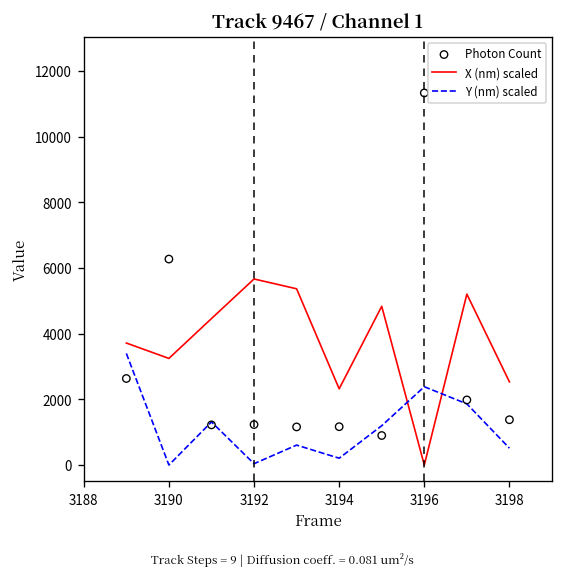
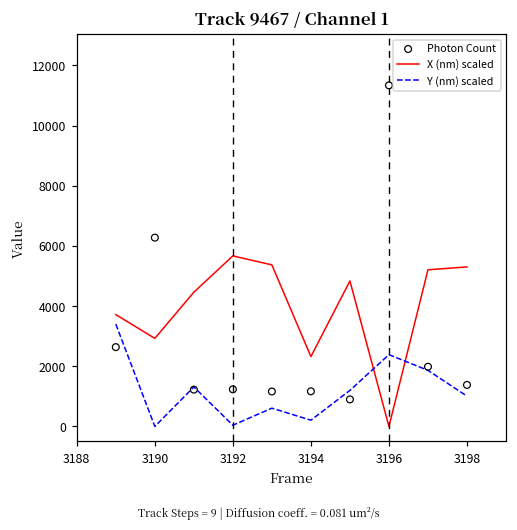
  {
    "X (nm) scaled": {
-     "3190": 3200,
+     "3190": 2900,
      "3192": 5700,
      "3194": 2300,
      "3196": 0,
-     "3198": 2500
+     "3198": 5300
    },
    "Y (nm) scaled": {
      "3190": 0,
      "3192": 0,
      "3194": 200,
      "3196": 2400,
-     "3198": 500
+     "3198": 1000
    }
  }
